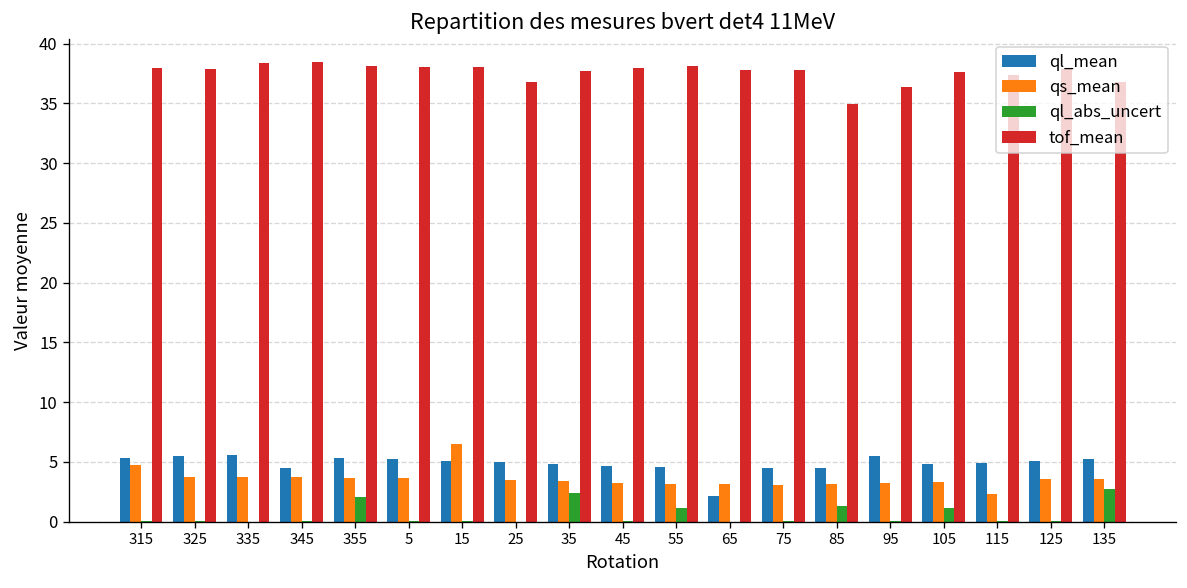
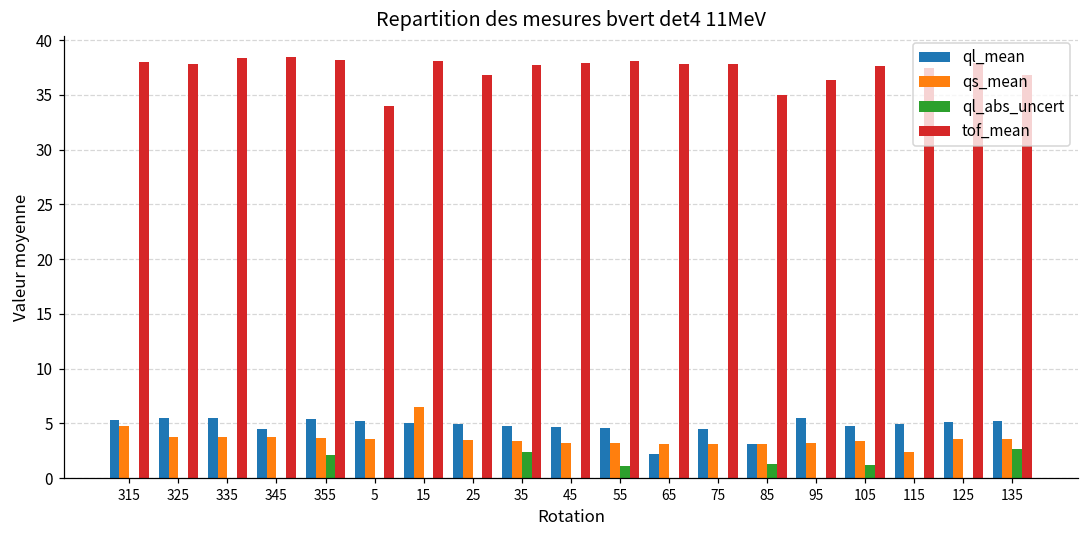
  {
    "ql_mean": {
      "315": 5,
      "325": 5,
      "335": 6,
      "345": 4,
      "355": 5,
      "5": 5,
      "15": 5,
      "25": 5,
      "35": 5,
      "45": 5,
      "55": 5,
      "65": 2,
      "75": 4,
-     "85": 5,
+     "85": 3,
      "95": 5,
      "105": 5,
      "115": 5,
      "125": 5,
      "135": 5
    },
    "qs_mean": {
      "315": 5,
      "325": 4,
      "335": 4,
      "345": 4,
      "355": 4,
      "5": 4,
      "15": 7,
      "25": 3,
      "35": 3,
      "45": 3,
      "55": 3,
      "65": 3,
      "75": 3,
      "85": 3,
      "95": 3,
      "105": 3,
      "115": 2,
      "125": 4,
      "135": 4
    },
    "ql_abs_uncert": {
      "355": 2,
      "35": 2,
      "55": 1,
      "85": 1,
      "105": 1,
      "135": 3
    },
    "tof_mean": {
      "315": 38,
      "325": 38,
      "335": 38,
      "345": 38,
      "355": 38,
-     "5": 38,
+     "5": 34,
      "15": 38,
      "25": 37,
      "35": 38,
      "45": 38,
      "55": 38,
      "65": 38,
      "75": 38,
      "85": 35,
      "95": 36,
      "105": 38
    }
  }
